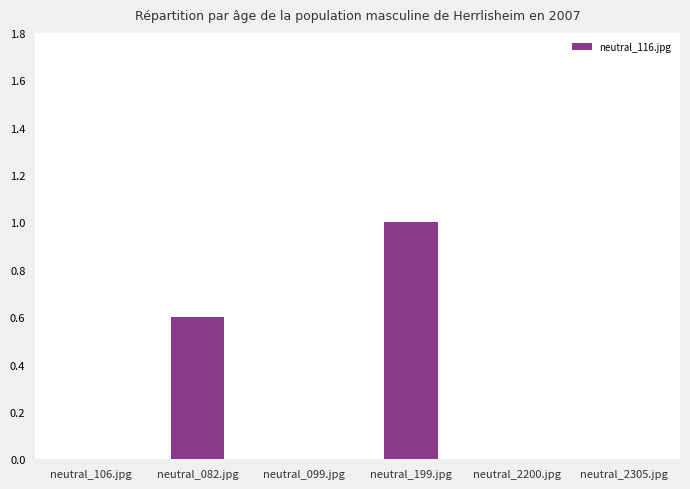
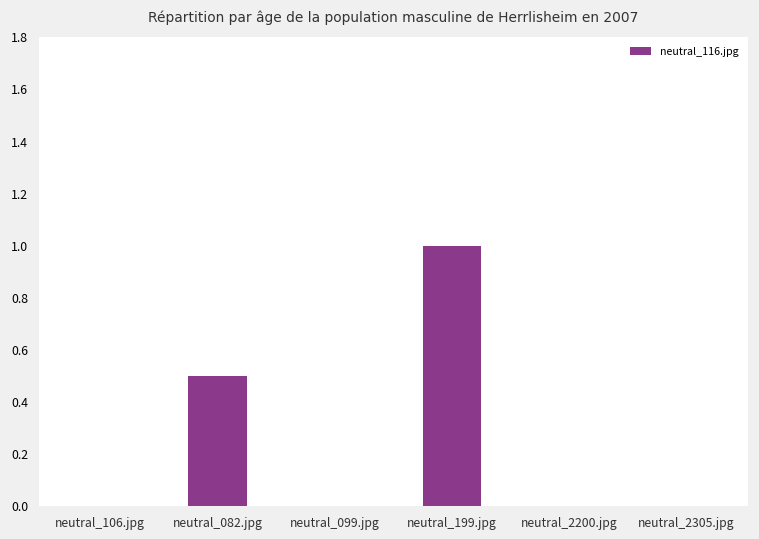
  {
    "neutral_106.jpg": 0.0,
-   "neutral_082.jpg": 0.6,
+   "neutral_082.jpg": 0.5,
    "neutral_099.jpg": 0.0,
    "neutral_199.jpg": 1.0,
    "neutral_2200.jpg": 0.0,
    "neutral_2305.jpg": 0.0
  }
